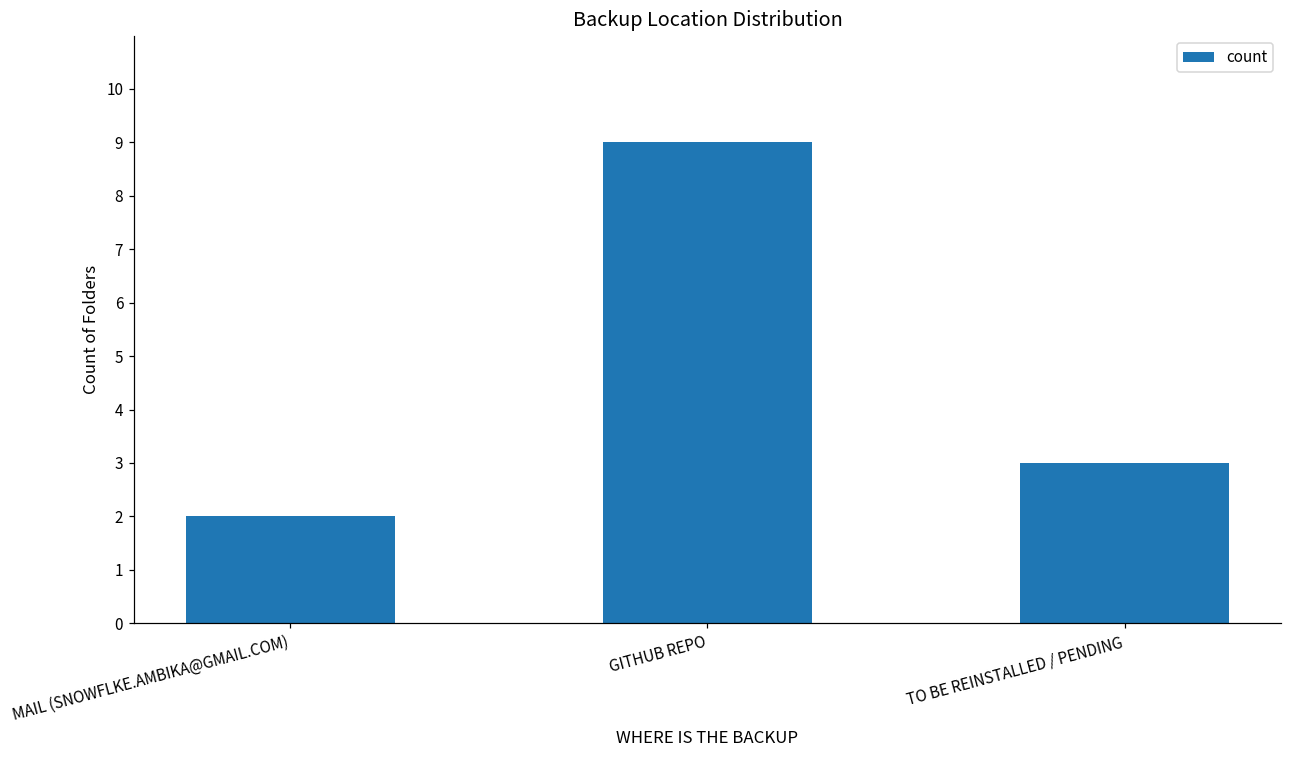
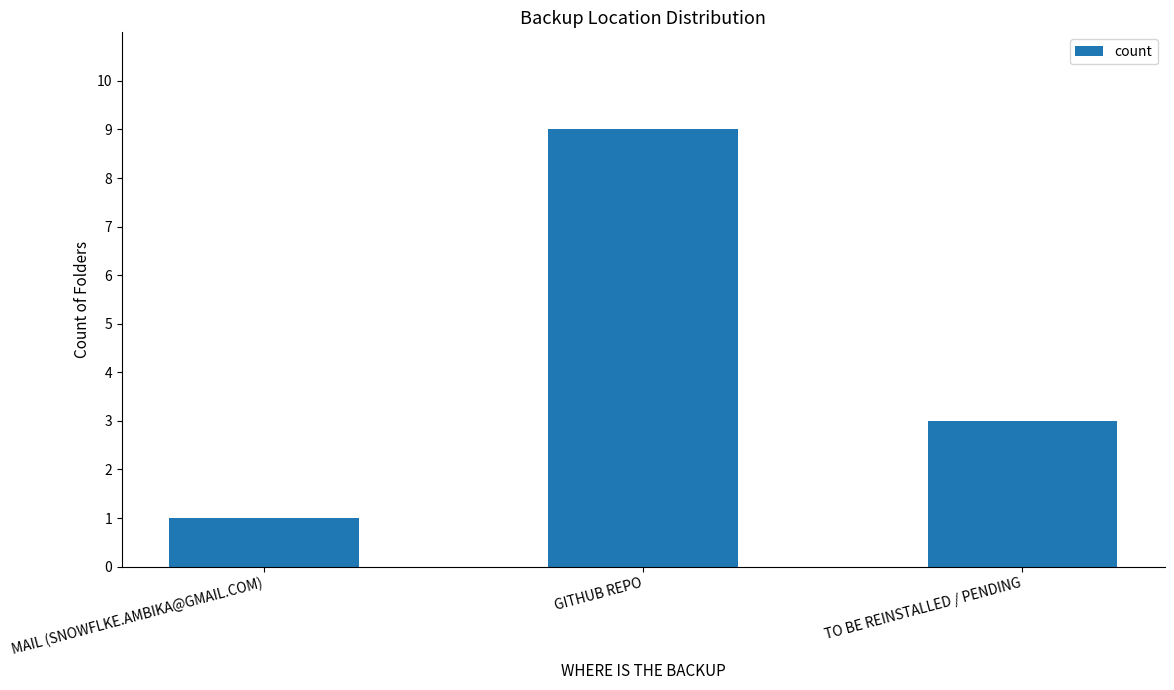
  {
-   "MAIL (SNOWFLKE.AMBIKA@GMAIL.COM)": 2,
+   "MAIL (SNOWFLKE.AMBIKA@GMAIL.COM)": 1,
    "GITHUB REPO": 9,
    "TO BE REINSTALLED / PENDING": 3
  }
